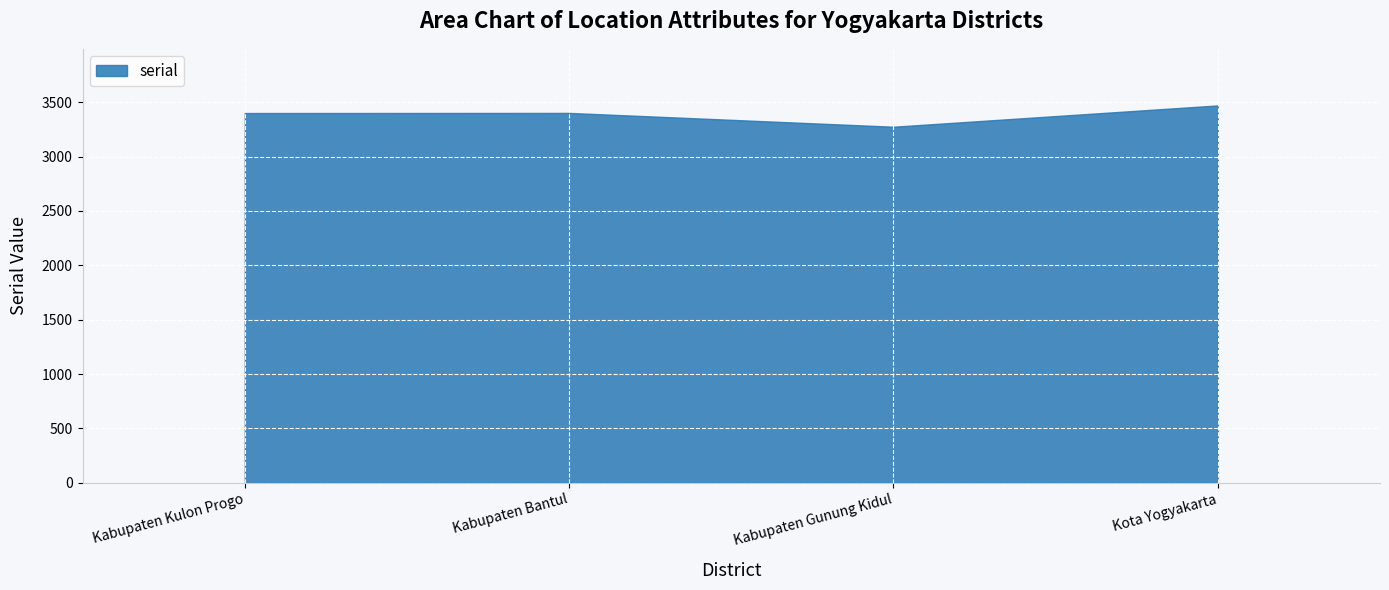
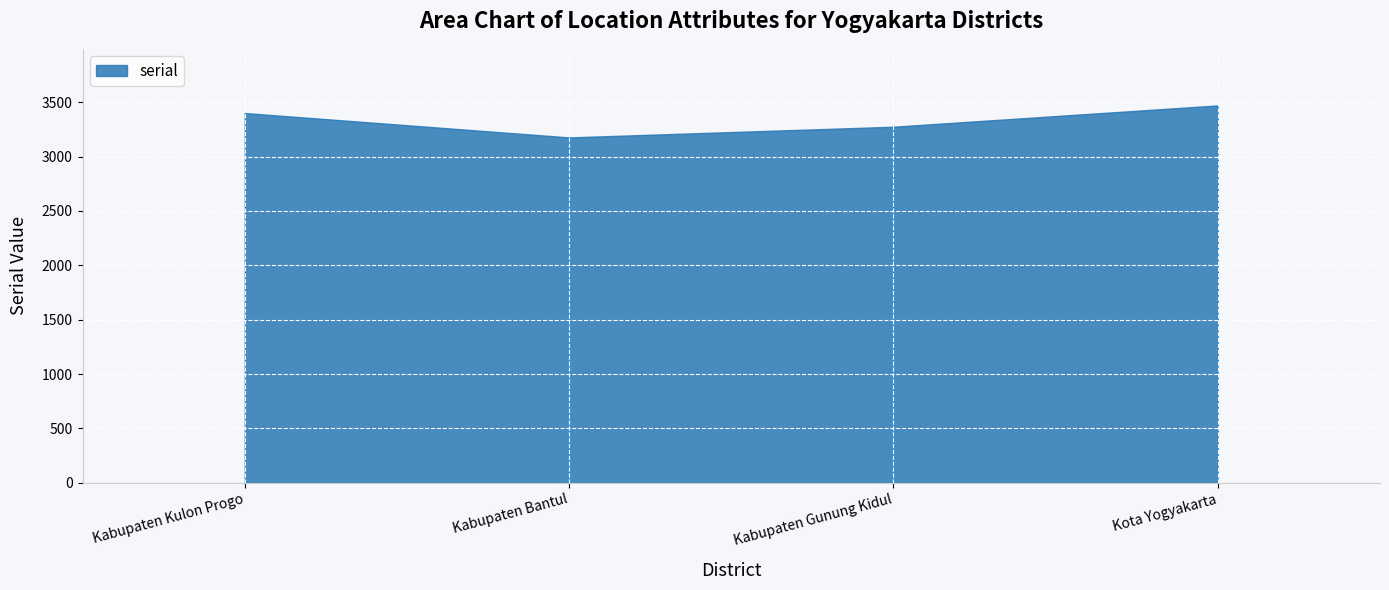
  {
    "Kabupaten Kulon Progo": 3400,
-   "Kabupaten Bantul": 3400,
+   "Kabupaten Bantul": 3180,
    "Kabupaten Gunung Kidul": 3280,
    "Kota Yogyakarta": 3470
  }
